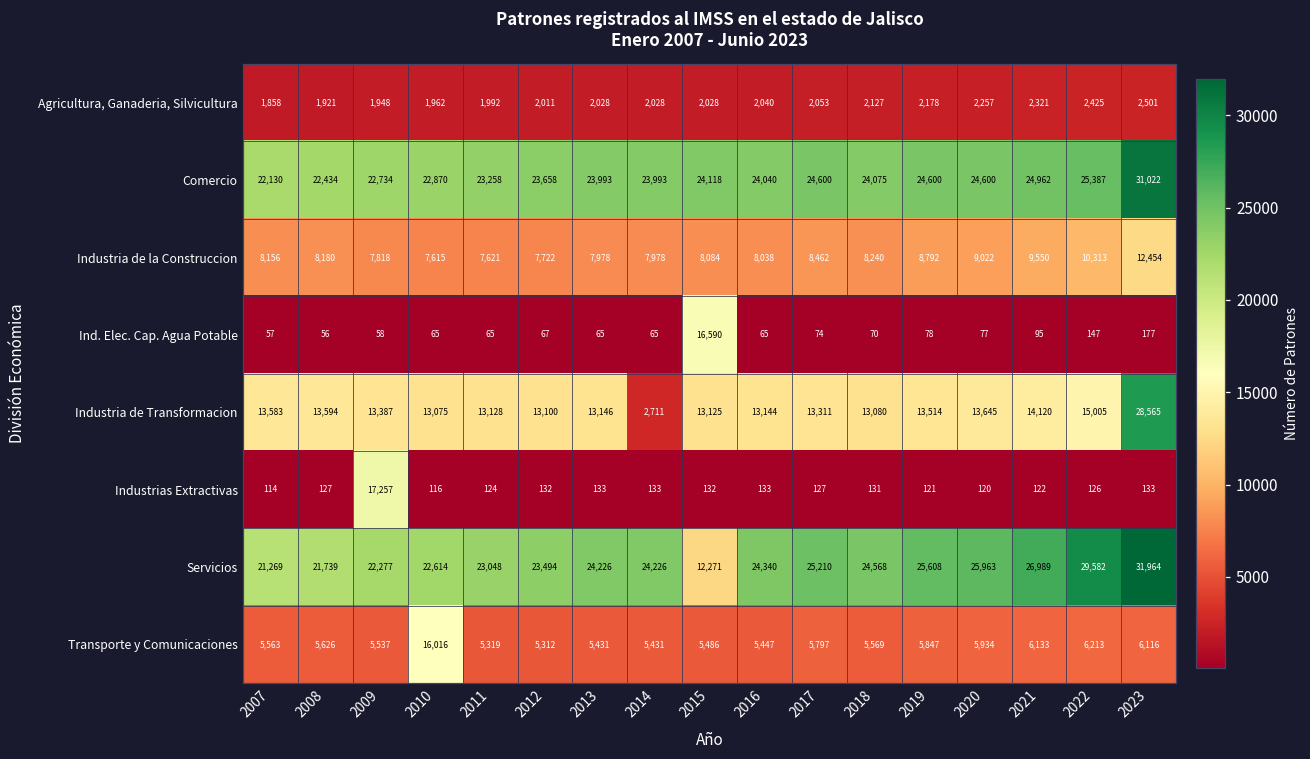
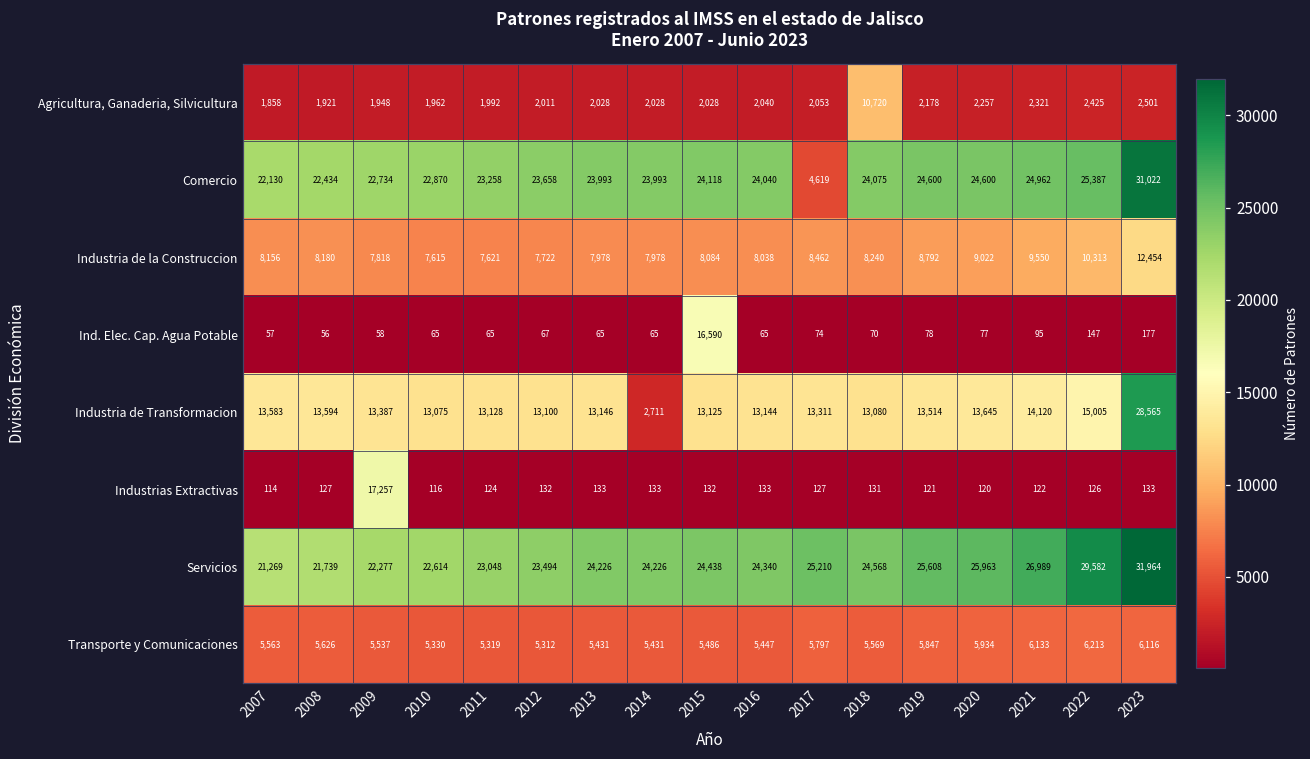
  {
    "Agricultura, Ganaderia, Silvicultura": {
      "2007": "1,858",
      "2008": "1,921",
      "2009": "1,948",
      "2010": "1,962",
      "2011": "1,992",
      "2012": "2,011",
      "2013": "2,028",
      "2014": "2,028",
      "2015": "2,028",
      "2016": "2,040",
      "2017": "2,053",
-     "2018": "2,127",
+     "2018": "10,720",
      "2019": "2,178",
      "2020": "2,257",
      "2021": "2,321",
      "2022": "2,425",
      "2023": "2,501"
    },
    "Comercio": {
      "2007": "22,130",
      "2008": "22,434",
      "2009": "22,734",
      "2010": "22,870",
      "2011": "23,258",
      "2012": "23,658",
      "2013": "23,993",
      "2014": "23,993",
      "2015": "24,118",
      "2016": "24,040",
-     "2017": "24,600",
+     "2017": "4,619",
      "2018": "24,075",
      "2019": "24,600",
      "2020": "24,600",
      "2021": "24,962",
      "2022": "25,387",
      "2023": "31,022"
    },
    "Industria de la Construccion": {
      "2007": "8,156",
      "2008": "8,180",
      "2009": "7,818",
      "2010": "7,615",
      "2011": "7,621",
      "2012": "7,722",
      "2013": "7,978",
      "2014": "7,978",
      "2015": "8,084",
      "2016": "8,038",
      "2017": "8,462",
      "2018": "8,240",
      "2019": "8,792",
      "2020": "9,022",
      "2021": "9,550",
      "2022": "10,313",
      "2023": "12,454"
    },
    "Ind. Elec. Cap. Agua Potable": {
      "2007": "57",
      "2008": "56",
      "2009": "58",
      "2010": "65",
      "2011": "65",
      "2012": "67",
      "2013": "65",
      "2014": "65",
      "2015": "16,590",
      "2016": "65",
      "2017": "74",
      "2018": "70",
      "2019": "78",
      "2020": "77",
      "2021": "95",
      "2022": "147",
      "2023": "177"
    },
    "Industria de Transformacion": {
      "2007": "13,583",
      "2008": "13,594",
      "2009": "13,387",
      "2010": "13,075",
      "2011": "13,128",
      "2012": "13,100",
      "2013": "13,146",
      "2014": "2,711",
      "2015": "13,125",
      "2016": "13,144",
      "2017": "13,311",
      "2018": "13,080",
      "2019": "13,514",
      "2020": "13,645",
      "2021": "14,120",
      "2022": "15,005",
      "2023": "28,565"
    },
    "Industrias Extractivas": {
      "2007": "114",
      "2008": "127",
      "2009": "17,257",
      "2010": "116",
      "2011": "124",
      "2012": "132",
      "2013": "133",
      "2014": "133",
      "2015": "132",
      "2016": "133",
      "2017": "127",
      "2018": "131",
      "2019": "121",
      "2020": "120",
      "2021": "122",
      "2022": "126",
      "2023": "133"
    },
    "Servicios": {
      "2007": "21,269",
      "2008": "21,739",
      "2009": "22,277",
      "2010": "22,614",
      "2011": "23,048",
      "2012": "23,494",
      "2013": "24,226",
      "2014": "24,226",
-     "2015": "12,271",
+     "2015": "24,438",
      "2016": "24,340",
      "2017": "25,210",
      "2018": "24,568",
      "2019": "25,608",
      "2020": "25,963",
      "2021": "26,989",
      "2022": "29,582",
      "2023": "31,964"
    },
    "Transporte y Comunicaciones": {
      "2007": "5,563",
      "2008": "5,626",
      "2009": "5,537",
-     "2010": "16,016",
+     "2010": "5,330",
      "2011": "5,319",
      "2012": "5,312",
      "2013": "5,431",
      "2014": "5,431",
      "2015": "5,486",
      "2016": "5,447",
      "2017": "5,797",
      "2018": "5,569",
      "2019": "5,847",
      "2020": "5,934",
      "2021": "6,133",
      "2022": "6,213",
      "2023": "6,116"
    }
  }
